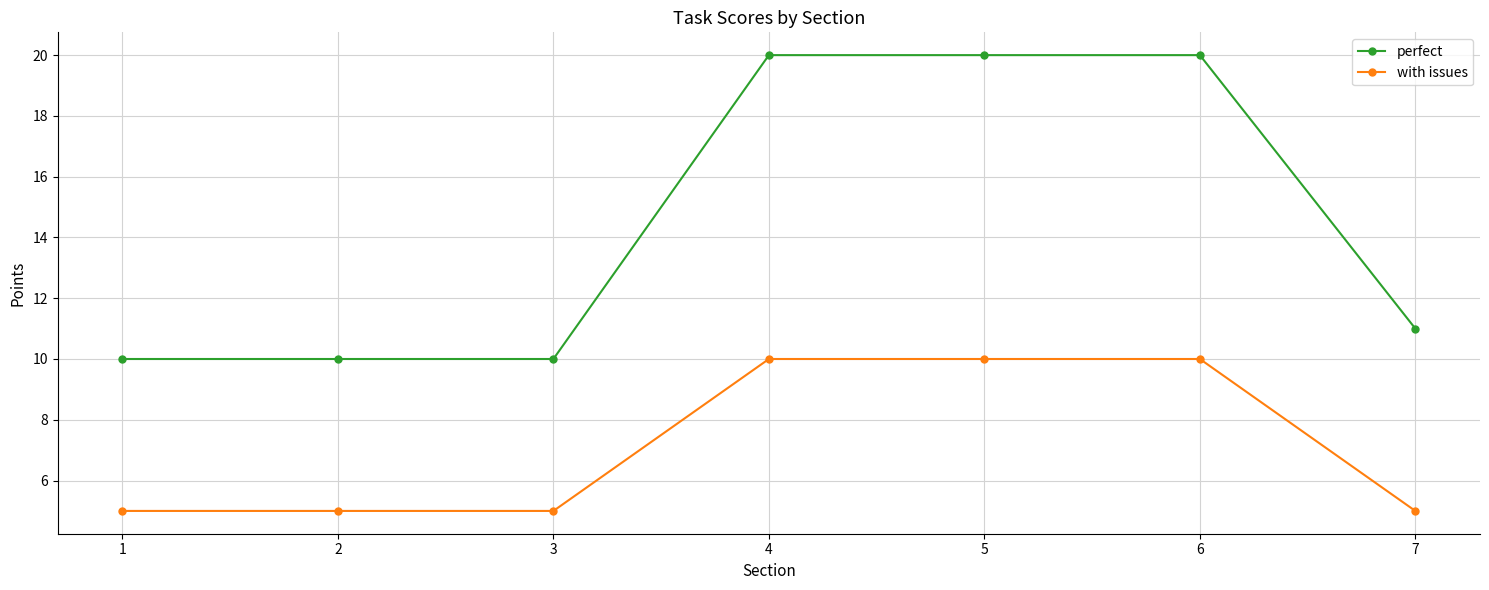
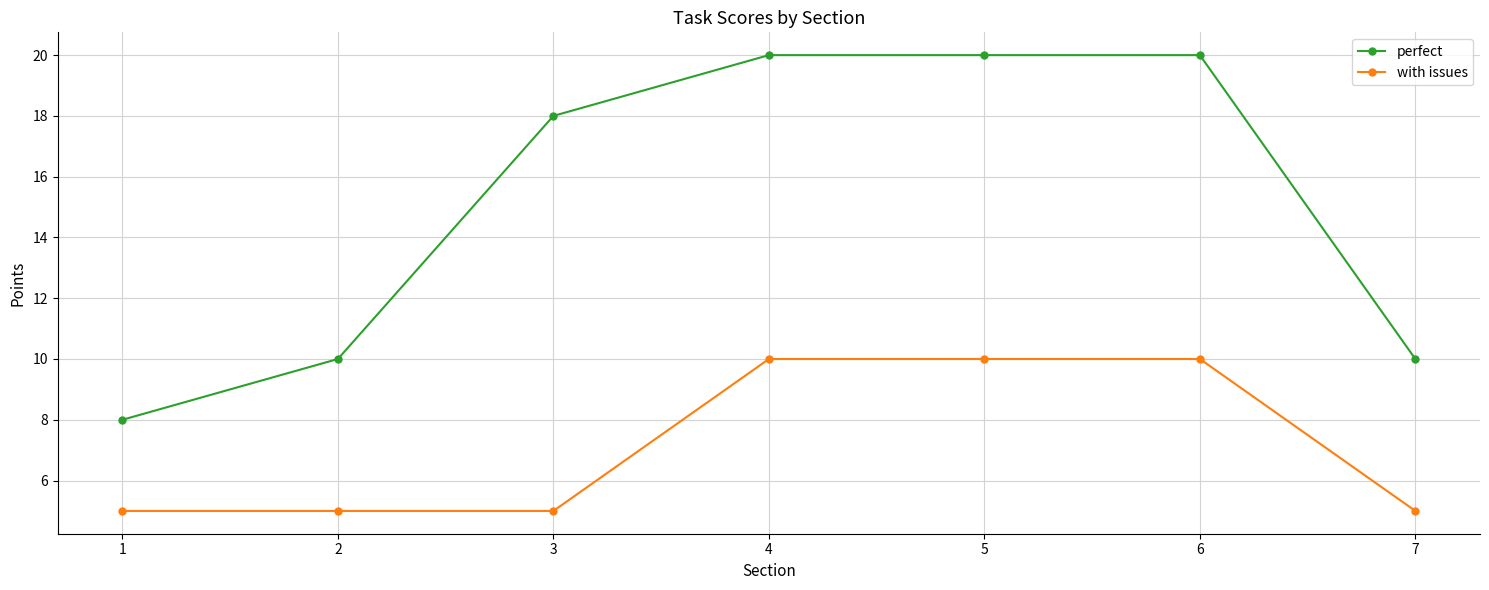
  {
    "perfect": {
-     "1": 10,
+     "1": 8,
      "2": 10,
-     "3": 10,
+     "3": 18,
      "4": 20,
      "5": 20,
      "6": 20,
-     "7": 11
+     "7": 10
    },
    "with issues": {
      "1": 5,
      "2": 5,
      "3": 5,
      "4": 10,
      "5": 10,
      "6": 10,
      "7": 5
    }
  }
